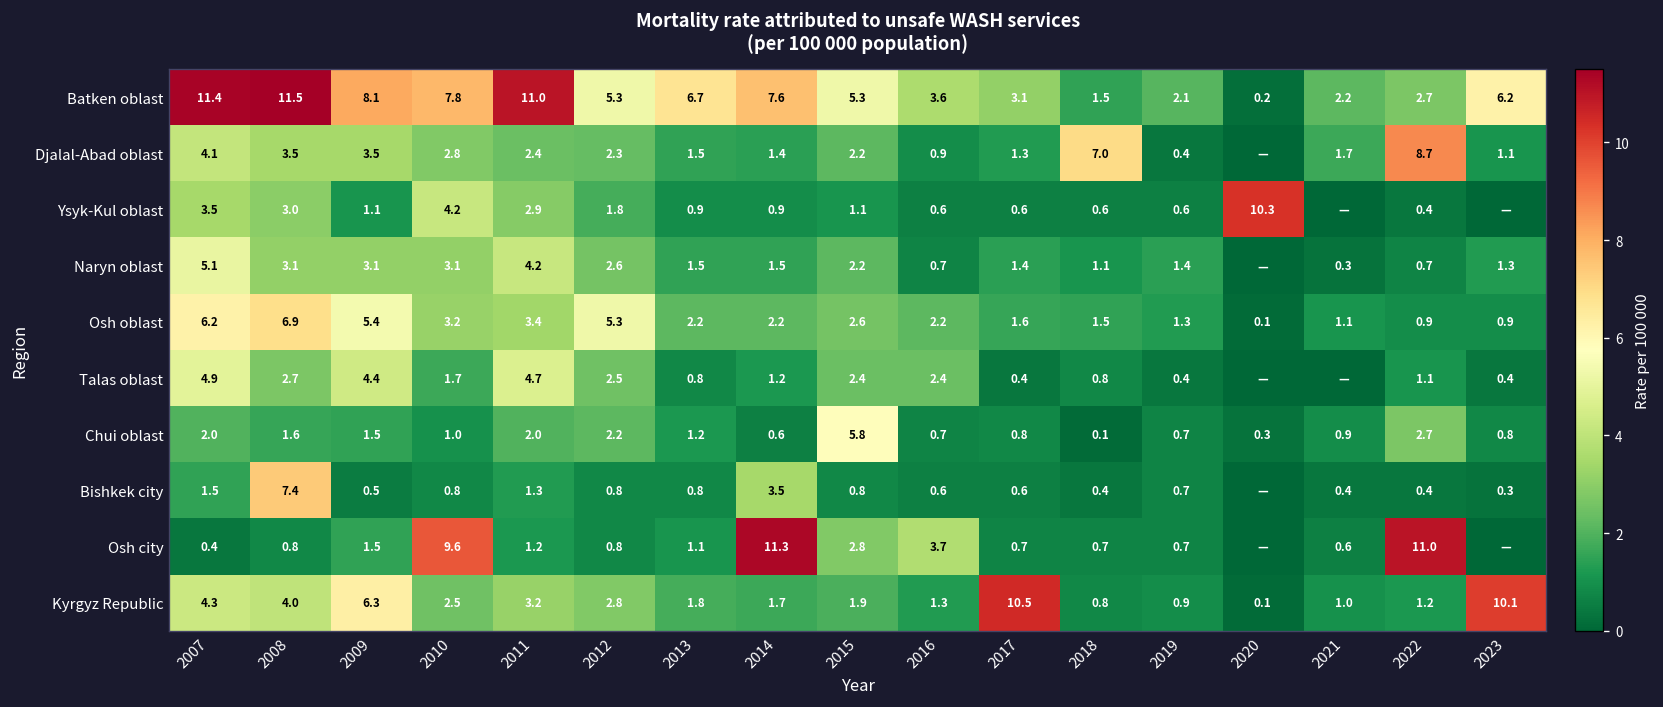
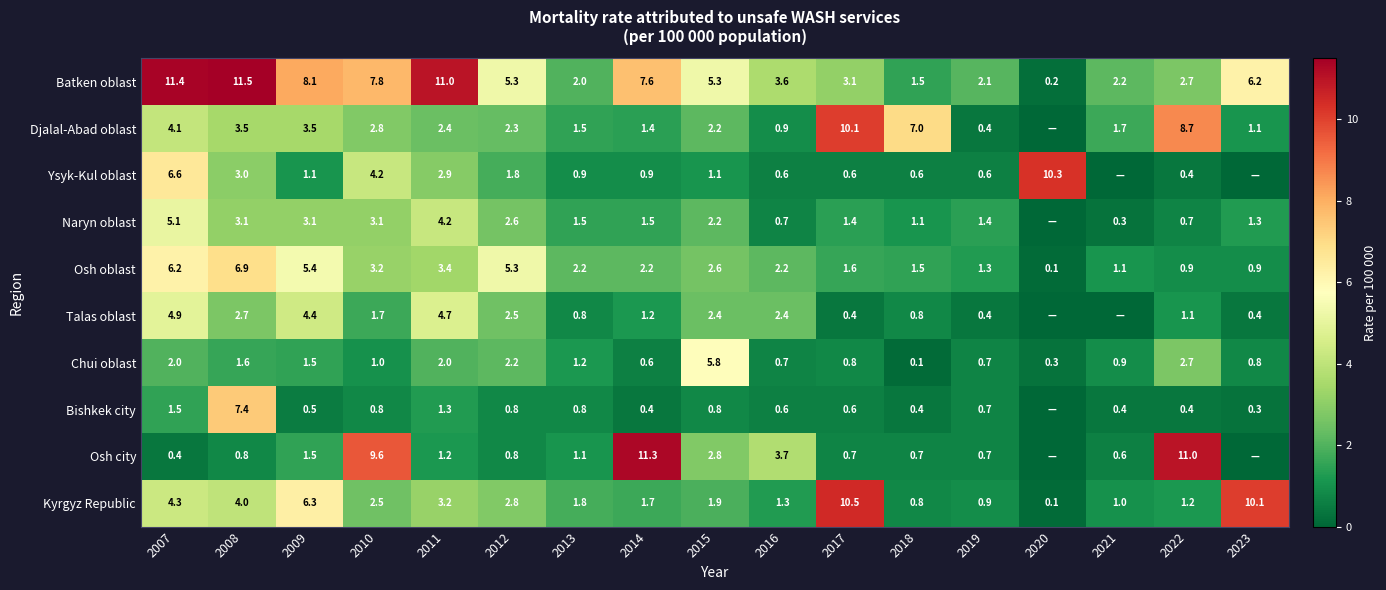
  {
    "Batken oblast": {
      "2007": 11.4,
      "2008": 11.5,
      "2009": 8.1,
      "2010": 7.8,
      "2011": 11.0,
      "2012": 5.3,
-     "2013": 6.7,
+     "2013": 2.0,
      "2014": 7.6,
      "2015": 5.3,
      "2016": 3.6,
      "2017": 3.1,
      "2018": 1.5,
      "2019": 2.1,
      "2020": 0.2,
      "2021": 2.2,
      "2022": 2.7,
      "2023": 6.2
    },
    "Djalal-Abad oblast": {
      "2007": 4.1,
      "2008": 3.5,
      "2009": 3.5,
      "2010": 2.8,
      "2011": 2.4,
      "2012": 2.3,
      "2013": 1.5,
      "2014": 1.4,
      "2015": 2.2,
      "2016": 0.9,
-     "2017": 1.3,
+     "2017": 10.1,
      "2018": 7.0,
      "2019": 0.4,
      "2021": 1.7,
      "2022": 8.7,
      "2023": 1.1
    },
    "Ysyk-Kul oblast": {
-     "2007": 3.5,
+     "2007": 6.6,
      "2008": 3.0,
      "2009": 1.1,
      "2010": 4.2,
      "2011": 2.9,
      "2012": 1.8,
      "2013": 0.9,
      "2014": 0.9,
      "2015": 1.1,
      "2016": 0.6,
      "2017": 0.6,
      "2018": 0.6,
      "2019": 0.6,
      "2020": 10.3,
      "2022": 0.4
    },
    "Naryn oblast": {
      "2007": 5.1,
      "2008": 3.1,
      "2009": 3.1,
      "2010": 3.1,
      "2011": 4.2,
      "2012": 2.6,
      "2013": 1.5,
      "2014": 1.5,
      "2015": 2.2,
      "2016": 0.7,
      "2017": 1.4,
      "2018": 1.1,
      "2019": 1.4,
      "2021": 0.3,
      "2022": 0.7,
      "2023": 1.3
    },
    "Osh oblast": {
      "2007": 6.2,
      "2008": 6.9,
      "2009": 5.4,
      "2010": 3.2,
      "2011": 3.4,
      "2012": 5.3,
      "2013": 2.2,
      "2014": 2.2,
      "2015": 2.6,
      "2016": 2.2,
      "2017": 1.6,
      "2018": 1.5,
      "2019": 1.3,
      "2020": 0.1,
      "2021": 1.1,
      "2022": 0.9,
      "2023": 0.9
    },
    "Talas oblast": {
      "2007": 4.9,
      "2008": 2.7,
      "2009": 4.4,
      "2010": 1.7,
      "2011": 4.7,
      "2012": 2.5,
      "2013": 0.8,
      "2014": 1.2,
      "2015": 2.4,
      "2016": 2.4,
      "2017": 0.4,
      "2018": 0.8,
      "2019": 0.4,
      "2022": 1.1,
      "2023": 0.4
    },
    "Chui oblast": {
      "2007": 2.0,
      "2008": 1.6,
      "2009": 1.5,
      "2010": 1.0,
      "2011": 2.0,
      "2012": 2.2,
      "2013": 1.2,
      "2014": 0.6,
      "2015": 5.8,
      "2016": 0.7,
      "2017": 0.8,
      "2018": 0.1,
      "2019": 0.7,
      "2020": 0.3,
      "2021": 0.9,
      "2022": 2.7,
      "2023": 0.8
    },
    "Bishkek city": {
      "2007": 1.5,
      "2008": 7.4,
      "2009": 0.5,
      "2010": 0.8,
      "2011": 1.3,
      "2012": 0.8,
      "2013": 0.8,
-     "2014": 3.5,
+     "2014": 0.4,
      "2015": 0.8,
      "2016": 0.6,
      "2017": 0.6,
      "2018": 0.4,
      "2019": 0.7,
      "2021": 0.4,
      "2022": 0.4,
      "2023": 0.3
    },
    "Osh city": {
      "2007": 0.4,
      "2008": 0.8,
      "2009": 1.5,
      "2010": 9.6,
      "2011": 1.2,
      "2012": 0.8,
      "2013": 1.1,
      "2014": 11.3,
      "2015": 2.8,
      "2016": 3.7,
      "2017": 0.7,
      "2018": 0.7,
      "2019": 0.7,
      "2021": 0.6,
      "2022": 11.0
    },
    "Kyrgyz Republic": {
      "2007": 4.3,
      "2008": 4.0,
      "2009": 6.3,
      "2010": 2.5,
      "2011": 3.2,
      "2012": 2.8,
      "2013": 1.8,
      "2014": 1.7,
      "2015": 1.9,
      "2016": 1.3,
      "2017": 10.5,
      "2018": 0.8,
      "2019": 0.9,
      "2020": 0.1,
      "2021": 1.0,
      "2022": 1.2,
      "2023": 10.1
    }
  }
